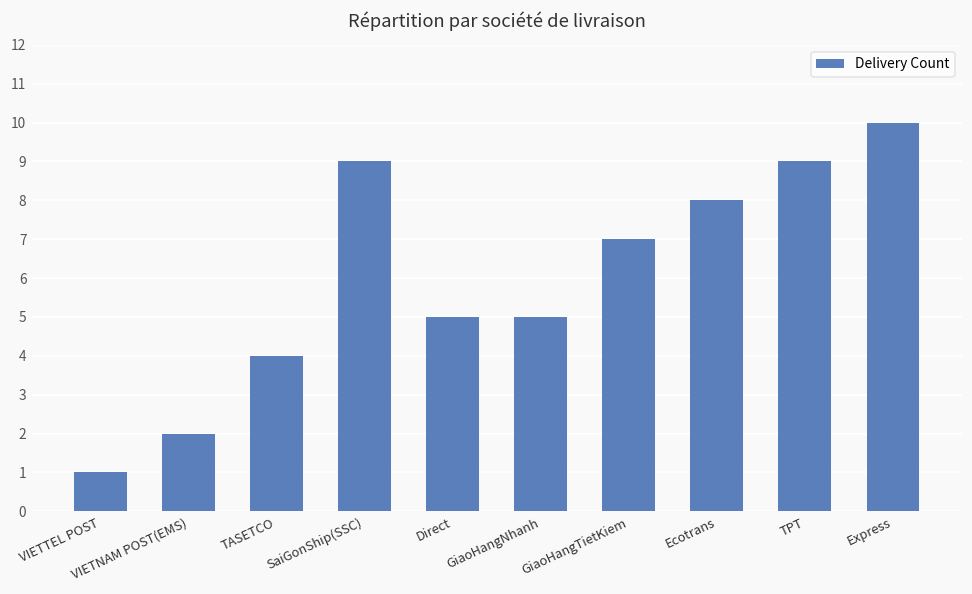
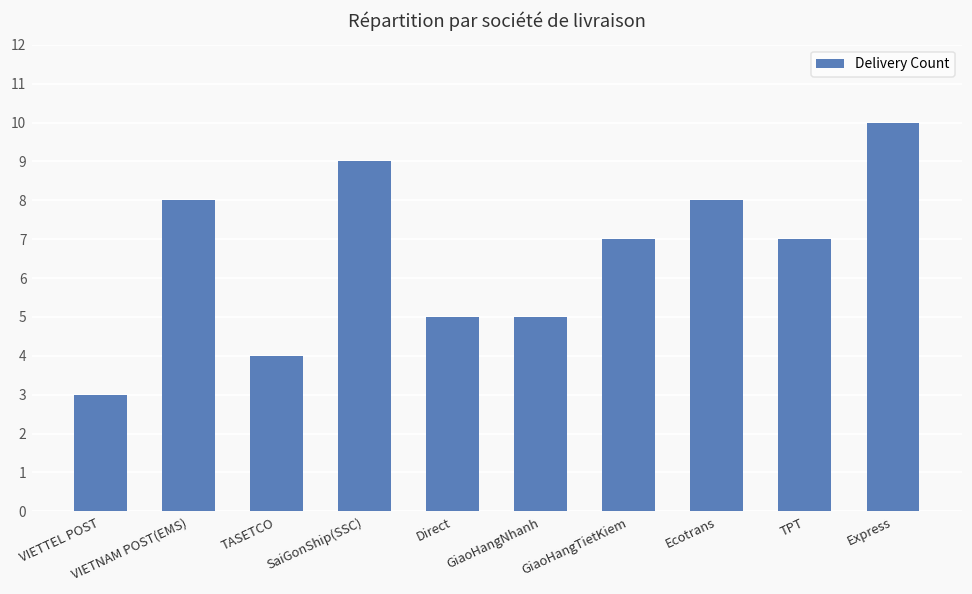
  {
-   "VIETTEL POST": 1,
-   "VIETNAM POST(EMS)": 2,
+   "VIETTEL POST": 3,
+   "VIETNAM POST(EMS)": 8,
    "TASETCO": 4,
    "SaiGonShip(SSC)": 9,
    "Direct": 5,
    "GiaoHangNhanh": 5,
    "GiaoHangTietKiem": 7,
    "Ecotrans": 8,
-   "TPT": 9,
+   "TPT": 7,
    "Express": 10
  }
